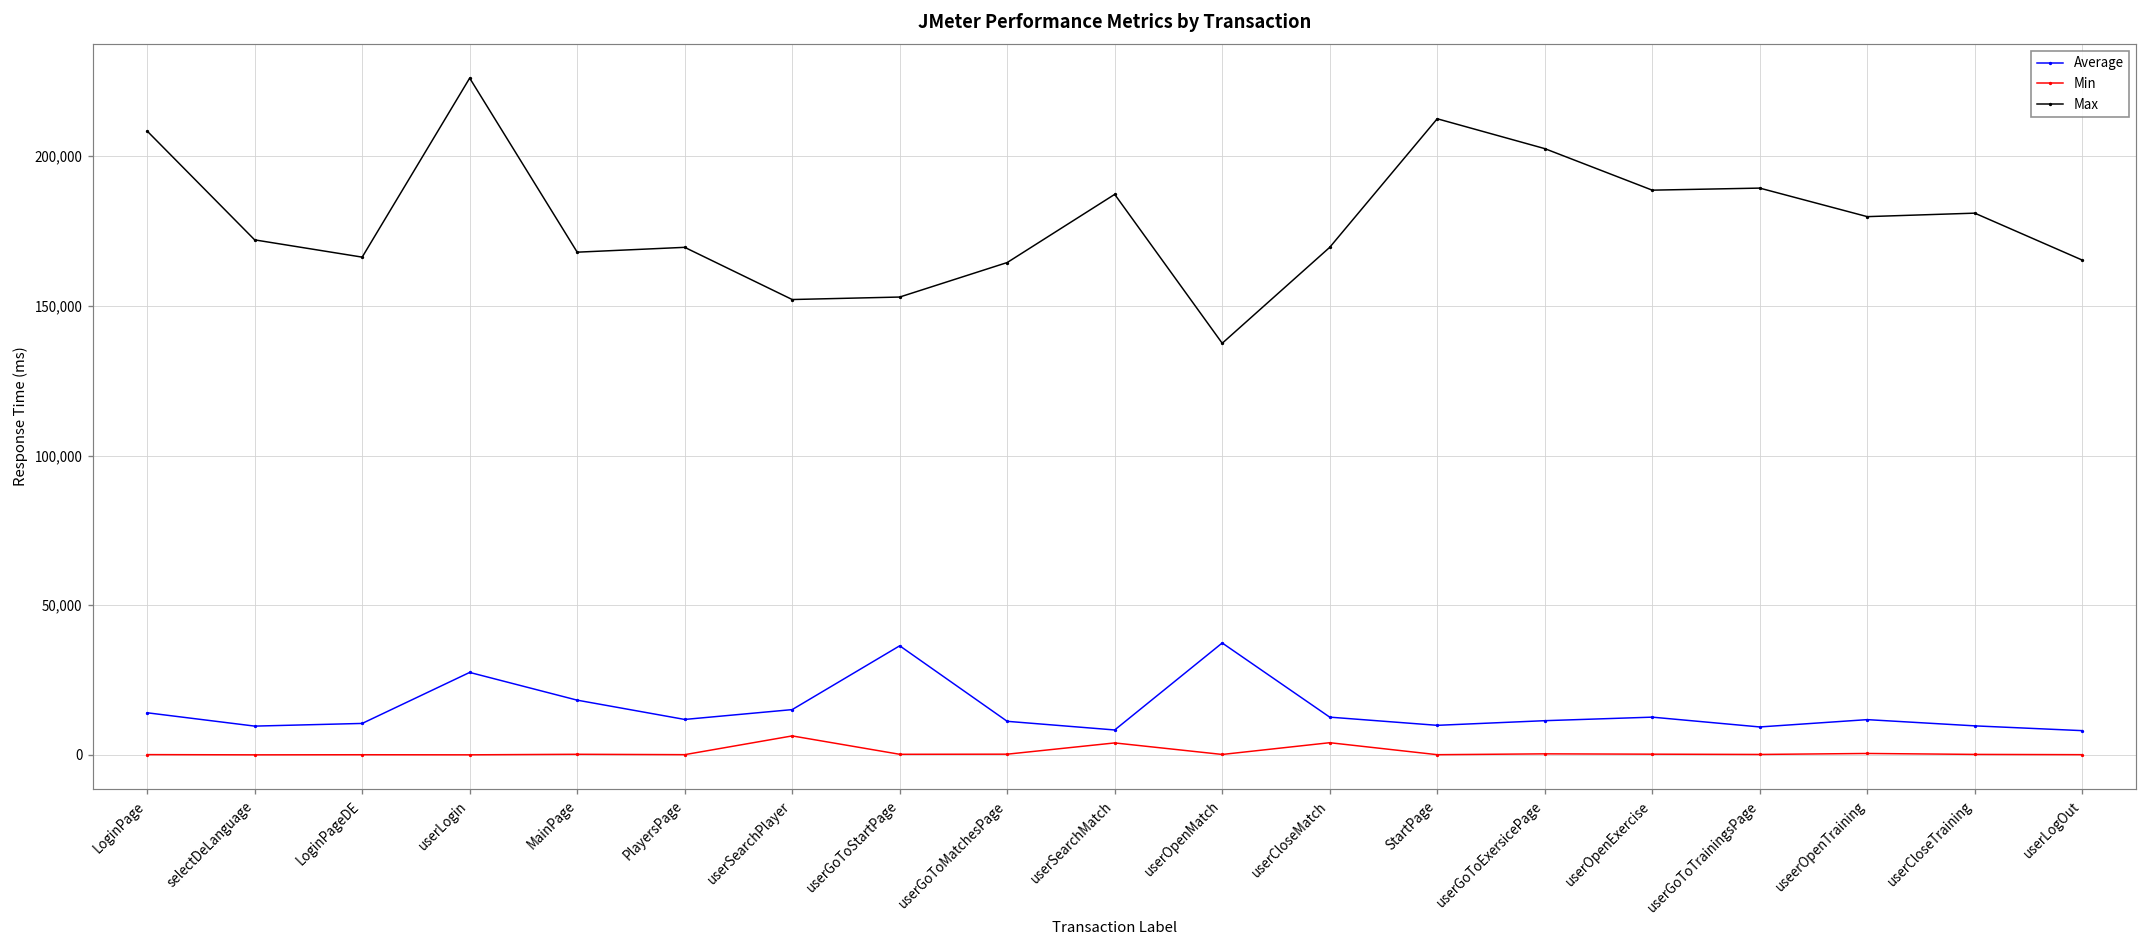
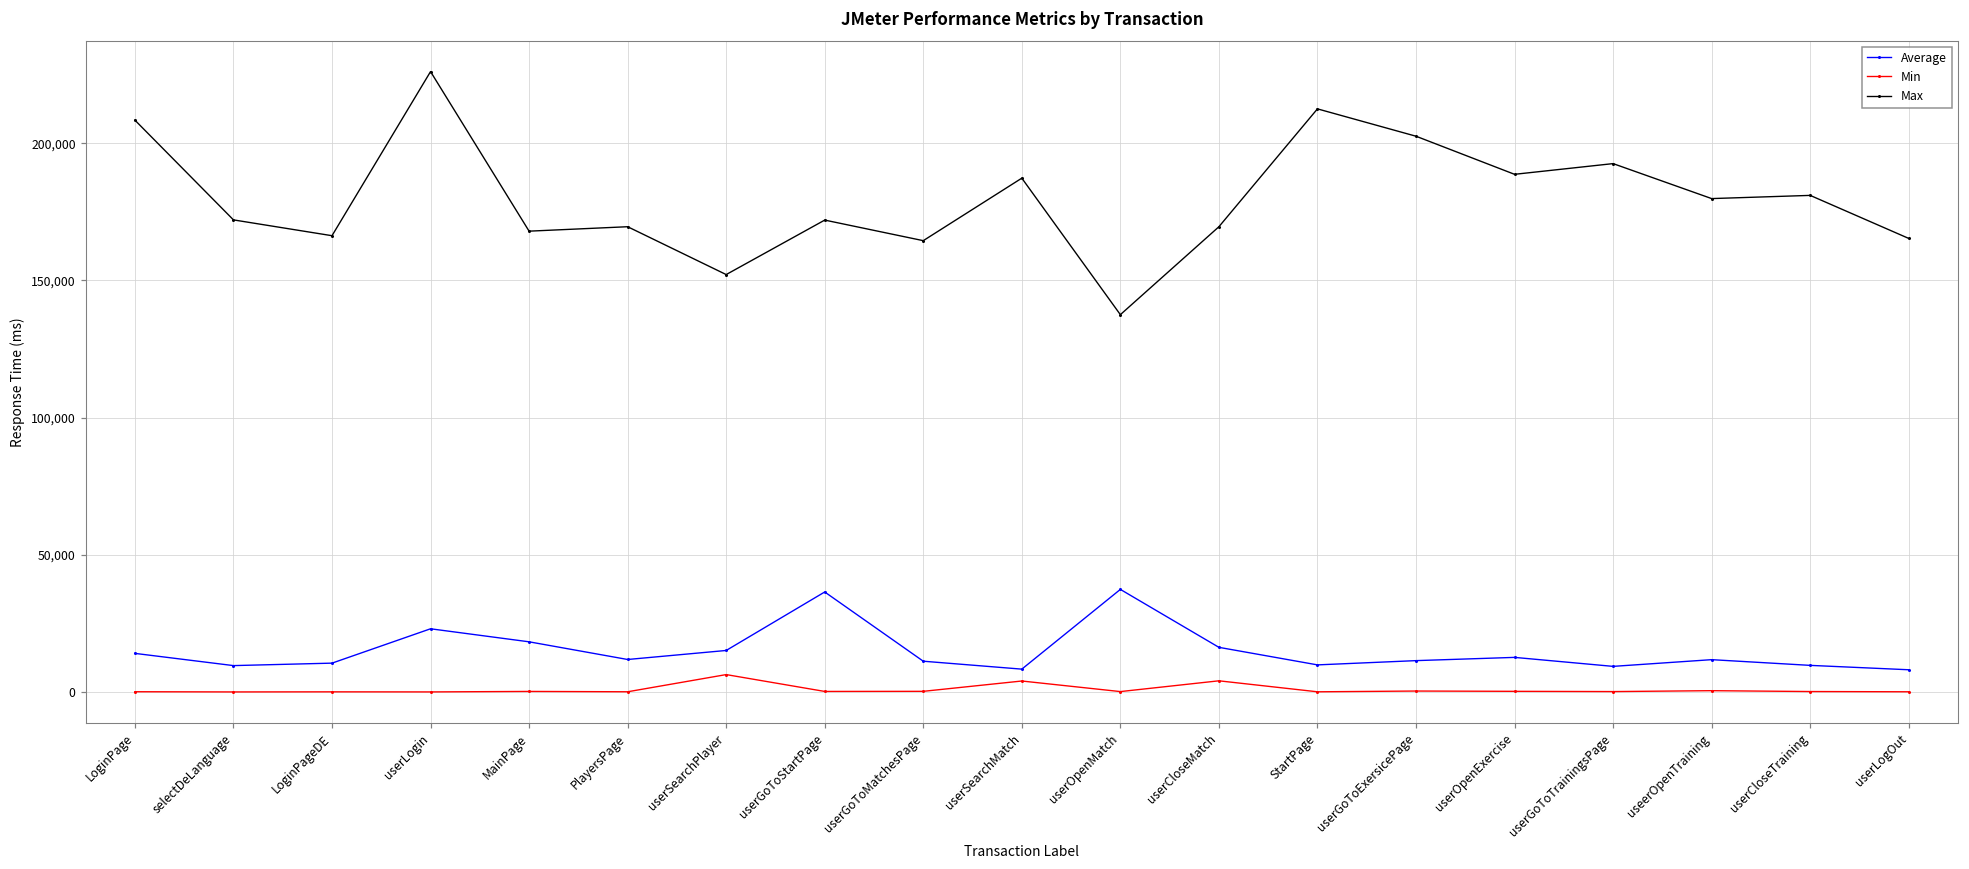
  {
    "Average": {
      "LoginPage": "14,000",
      "selectDeLanguage": "10,000",
      "LoginPageDE": "11,000",
-     "userLogin": "28,000",
+     "userLogin": "23,000",
      "MainPage": "18,000",
      "PlayersPage": "12,000",
      "userSearchPlayer": "15,000",
      "userGoToStartPage": "36,000",
      "userGoToMatchesPage": "11,000",
      "userSearchMatch": "8,000",
      "userOpenMatch": "37,000",
-     "userCloseMatch": "13,000",
+     "userCloseMatch": "16,000",
      "StartPage": "10,000",
      "userGoToExersicePage": "11,000",
      "userOpenExercise": "13,000",
      "userGoToTrainingsPage": "9,000",
      "useerOpenTraining": "12,000",
      "userCloseTraining": "10,000",
      "userLogOut": "8,000"
    },
    "Min": {
      "LoginPage": "0",
      "selectDeLanguage": "0",
      "LoginPageDE": "0",
      "userLogin": "0",
      "MainPage": "0",
      "PlayersPage": "0",
      "userSearchPlayer": "6,000",
      "userGoToStartPage": "0",
      "userGoToMatchesPage": "0",
      "userSearchMatch": "4,000",
      "userOpenMatch": "0",
      "userCloseMatch": "4,000",
      "StartPage": "0",
      "userGoToExersicePage": "0",
      "userOpenExercise": "0",
      "userGoToTrainingsPage": "0",
      "useerOpenTraining": "1,000",
      "userCloseTraining": "0",
      "userLogOut": "0"
    },
    "Max": {
      "LoginPage": "208,000",
      "selectDeLanguage": "172,000",
      "LoginPageDE": "166,000",
      "userLogin": "226,000",
      "MainPage": "168,000",
      "PlayersPage": "170,000",
      "userSearchPlayer": "152,000",
-     "userGoToStartPage": "153,000",
+     "userGoToStartPage": "172,000",
      "userGoToMatchesPage": "164,000",
      "userSearchMatch": "187,000",
      "userOpenMatch": "138,000",
      "userCloseMatch": "170,000",
      "StartPage": "213,000",
      "userGoToExersicePage": "203,000",
      "userOpenExercise": "189,000",
-     "userGoToTrainingsPage": "189,000",
+     "userGoToTrainingsPage": "193,000",
      "useerOpenTraining": "180,000",
      "userCloseTraining": "181,000",
      "userLogOut": "165,000"
    }
  }
